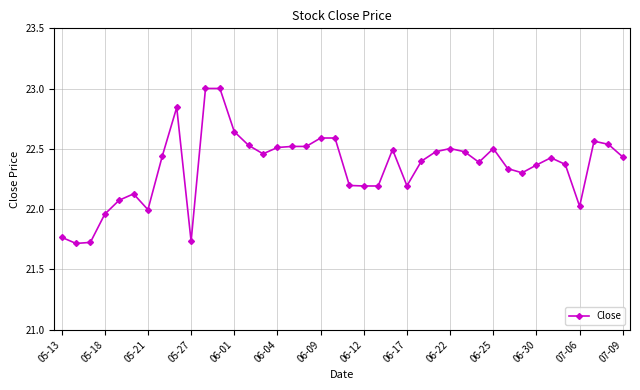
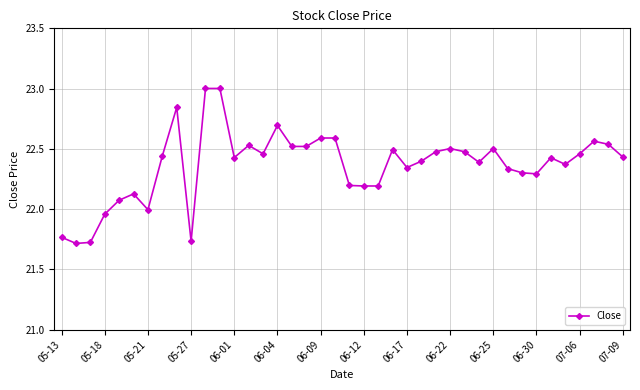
  {
    "05-13": 21.77,
    "05-18": 21.96,
    "05-21": 22.00,
    "05-27": 21.73,
-   "06-01": 22.64,
-   "06-04": 22.51,
+   "06-01": 22.43,
+   "06-04": 22.69,
    "06-09": 22.59,
    "06-12": 22.19,
-   "06-17": 22.19,
+   "06-17": 22.35,
    "06-22": 22.50,
    "06-25": 22.50,
-   "06-30": 22.37,
-   "07-06": 22.02,
+   "06-30": 22.29,
+   "07-06": 22.46,
    "07-09": 22.43
  }
